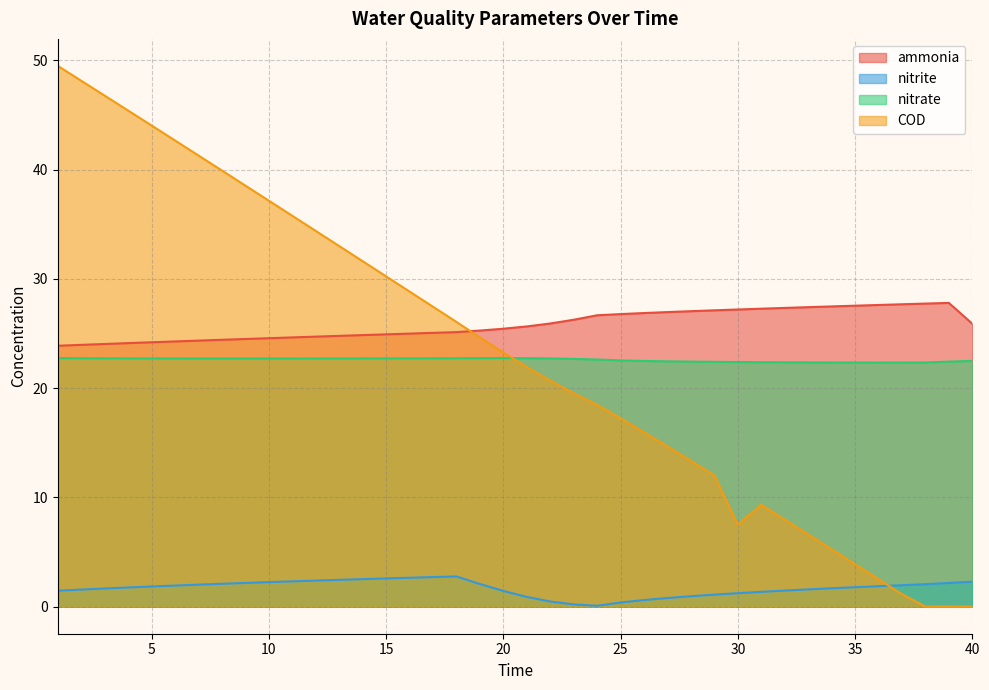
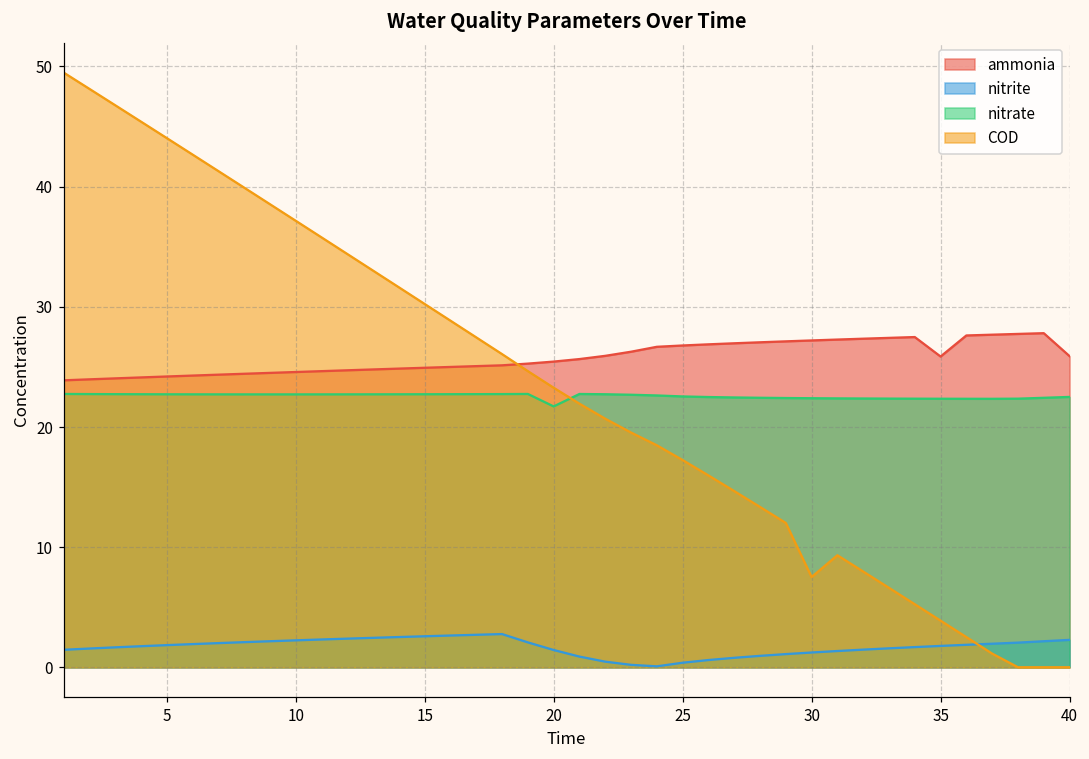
  {
    "ammonia": {
      "5": 24.2,
      "10": 24.6,
      "15": 24.9,
      "20": 25.4,
      "25": 26.8,
      "30": 27.2,
-     "35": 27.6,
+     "35": 25.9,
      "40": 25.9
    },
    "nitrite": {
      "5": 1.8,
      "10": 2.2,
      "15": 2.6,
      "20": 1.4,
      "25": 0.4,
      "30": 1.2,
      "35": 1.8,
      "40": 2.3
    },
    "nitrate": {
      "5": 22.7,
      "10": 22.7,
      "15": 22.7,
-     "20": 22.8,
+     "20": 21.7,
      "25": 22.5,
      "30": 22.4,
      "35": 22.4,
      "40": 22.5
    },
    "COD": {
      "5": 44.0,
      "10": 37.2,
      "15": 30.2,
      "20": 23.3,
      "25": 17.2,
      "30": 7.5,
      "35": 3.9,
      "40": 0.0
    }
  }
